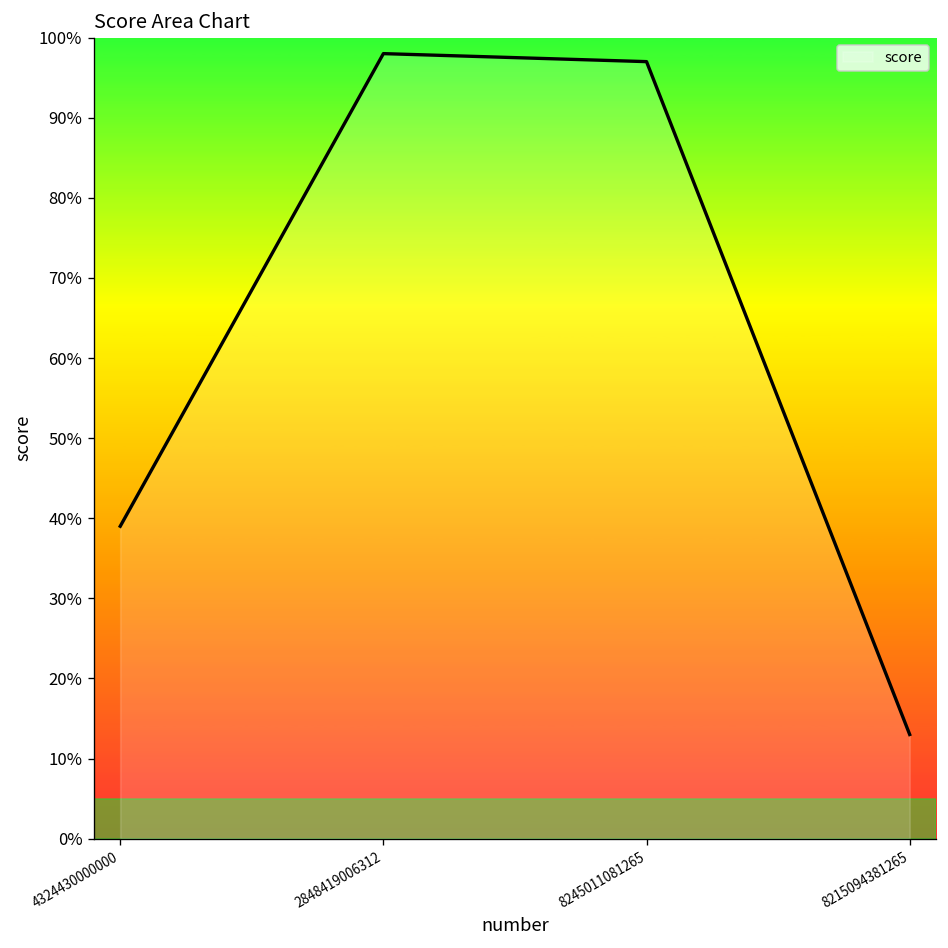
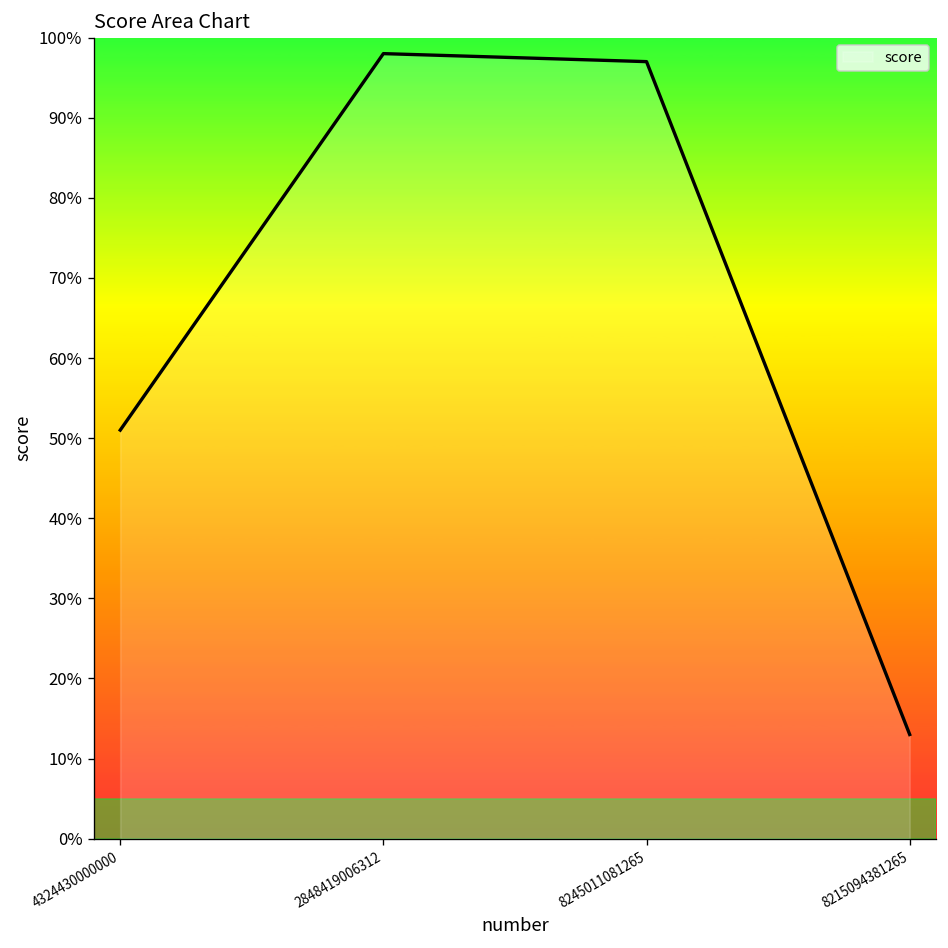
  {
-   "4324430000000": "39%",
+   "4324430000000": "51%",
    "2848419006312": "98%",
    "8245011081265": "97%",
    "8215094381265": "13%"
  }
